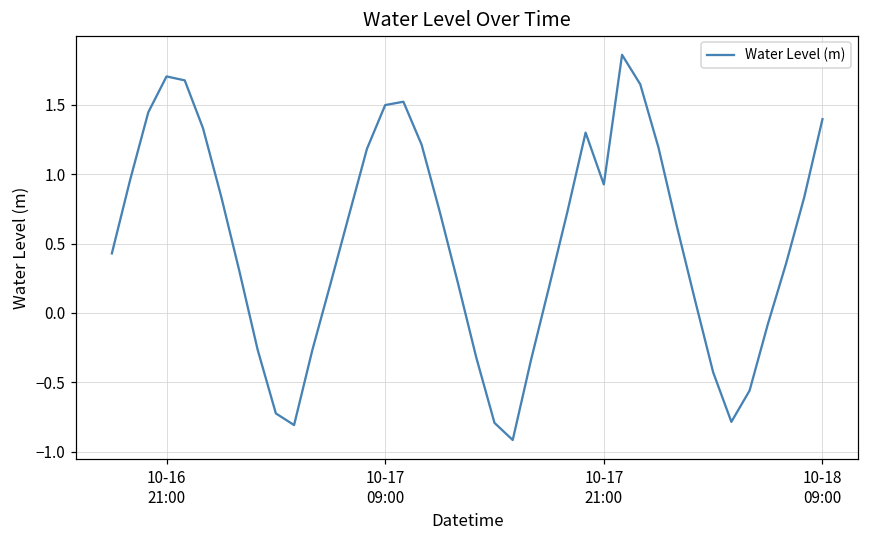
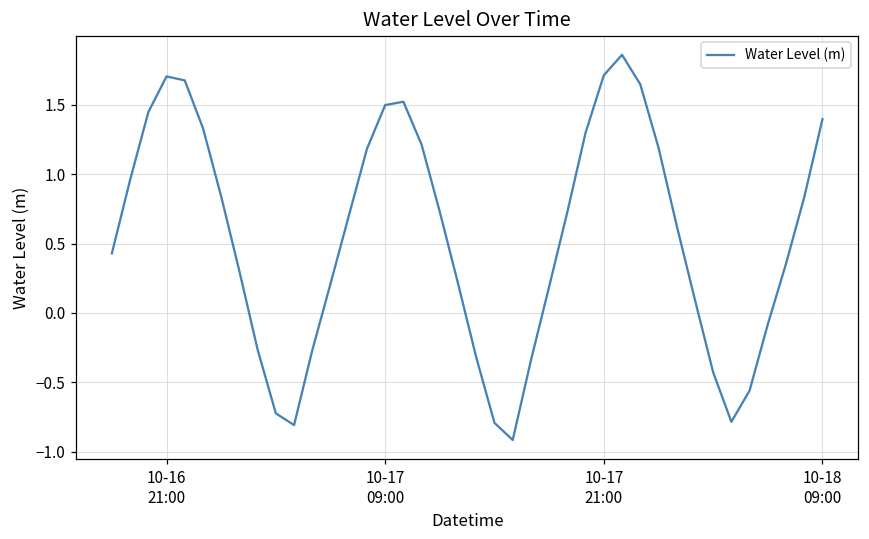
  {
    "10-16 21:00": 1.70,
    "10-17 09:00": 1.50,
-   "10-17 21:00": 0.93,
+   "10-17 21:00": 1.71,
    "10-18 09:00": 1.40
  }
